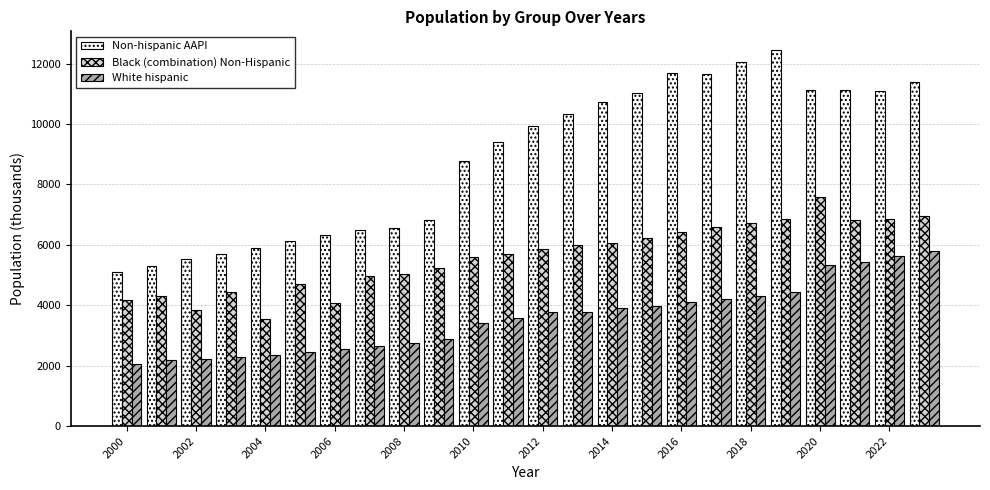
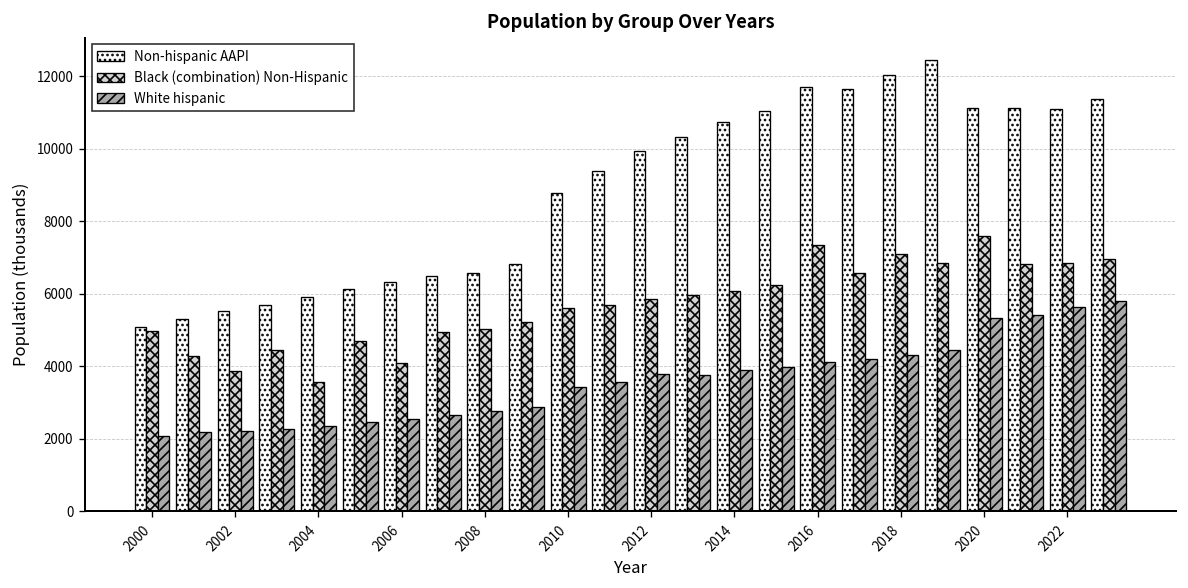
  {
    "Black (combination) Non-Hispanic": {
-     "2000": 4200,
+     "2000": 5000,
      "2002": 3900,
      "2004": 3600,
      "2006": 4100,
      "2008": 5000,
      "2010": 5600,
      "2012": 5900,
      "2014": 6100,
-     "2016": 6400,
-     "2018": 6700,
+     "2016": 7400,
+     "2018": 7100,
      "2020": 7600,
      "2022": 6800
    }
  }
